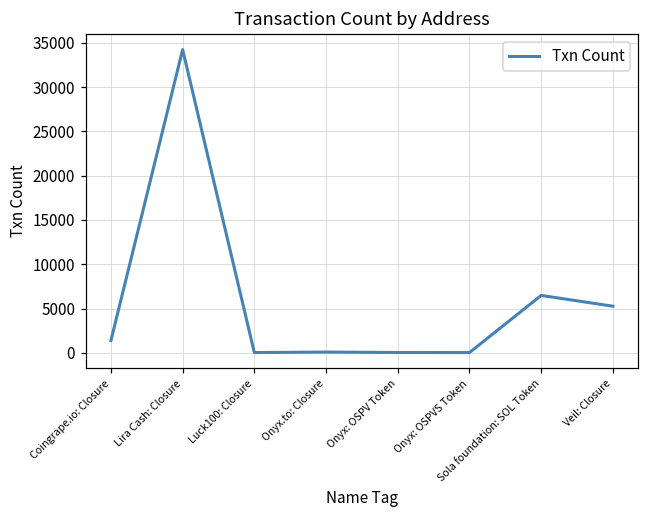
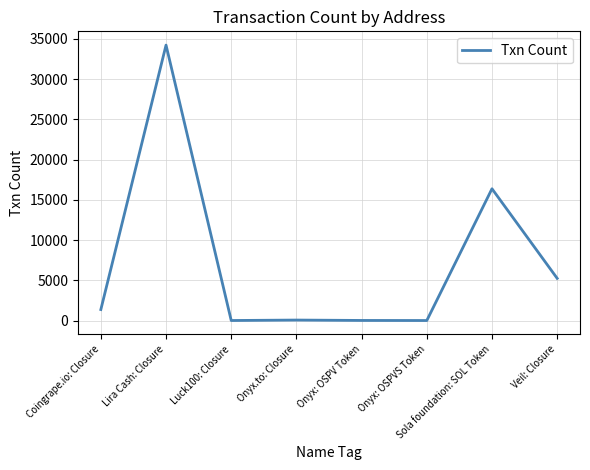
  {
    "Coingrape.io: Closure": 1000,
    "Lira Cash: Closure": 34000,
    "Luck100: Closure": 0,
    "Onyx.to: Closure": 0,
    "Onyx: OSPV Token": 0,
    "Onyx: OSPVS Token": 0,
-   "Sola foundation: SOL Token": 6000,
+   "Sola foundation: SOL Token": 16000,
    "Veil: Closure": 5000
  }
